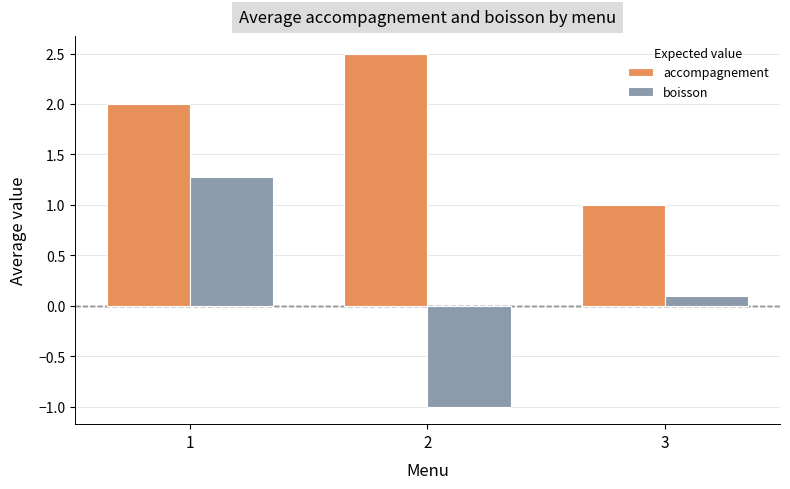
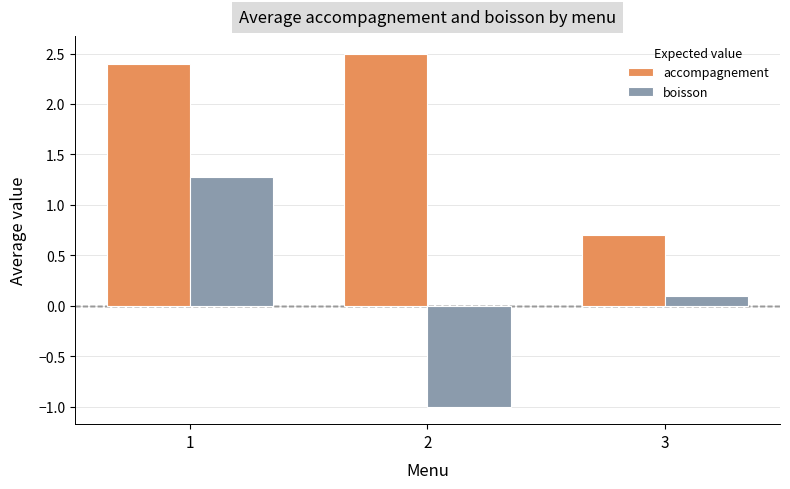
  {
    "accompagnement": {
-     "1": 2.0,
+     "1": 2.4,
      "2": 2.5,
-     "3": 1.0
+     "3": 0.7
    },
    "boisson": {
      "1": 1.27,
      "2": -1.0,
      "3": 0.1
    }
  }
